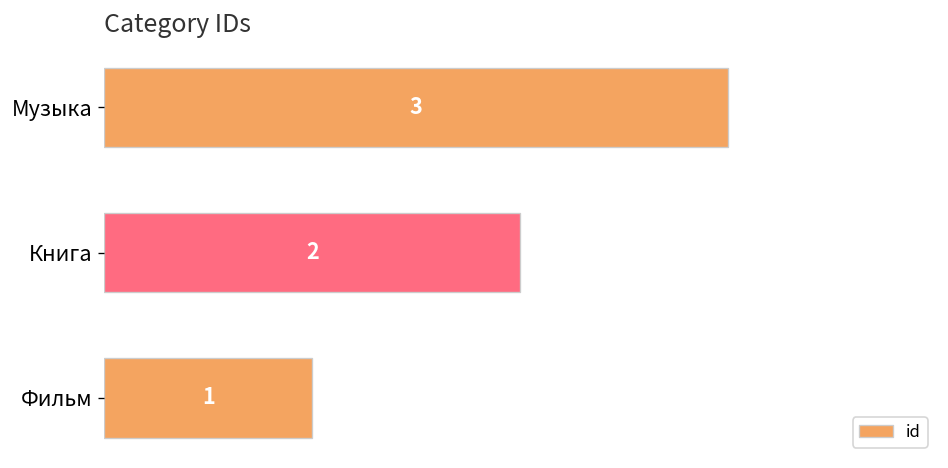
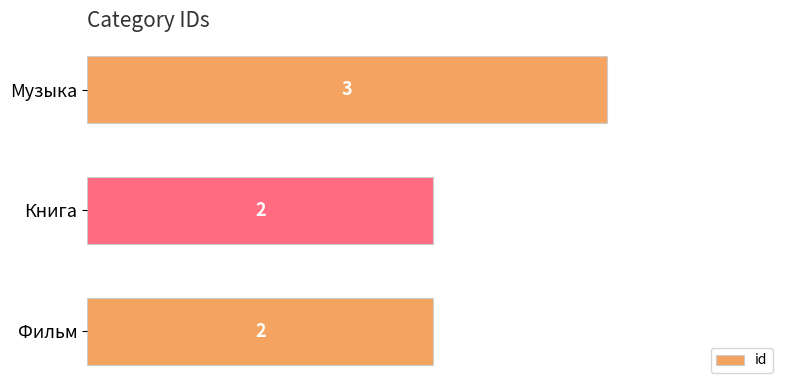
  {
    "Музыка": 3,
    "Книга": 2,
-   "Фильм": 1
+   "Фильм": 2
  }
